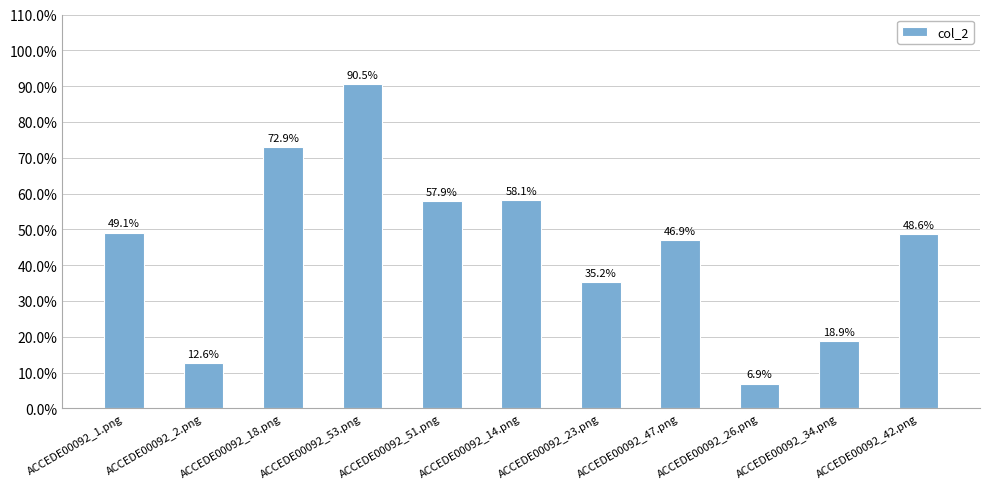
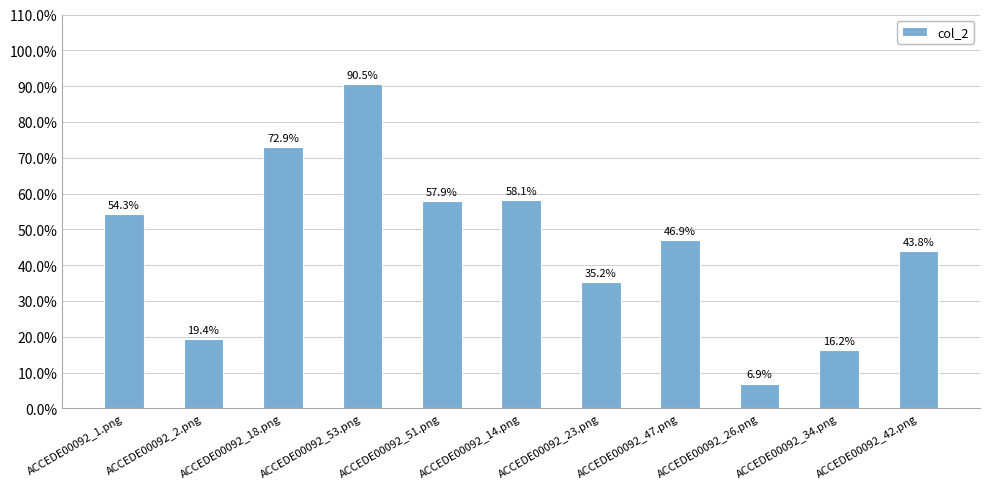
  {
-   "ACCEDE00092_1.png": "49.1%",
-   "ACCEDE00092_2.png": "12.6%",
+   "ACCEDE00092_1.png": "54.3%",
+   "ACCEDE00092_2.png": "19.4%",
    "ACCEDE00092_18.png": "72.9%",
    "ACCEDE00092_53.png": "90.5%",
    "ACCEDE00092_51.png": "57.9%",
    "ACCEDE00092_14.png": "58.1%",
    "ACCEDE00092_23.png": "35.2%",
    "ACCEDE00092_47.png": "46.9%",
    "ACCEDE00092_26.png": "6.9%",
-   "ACCEDE00092_34.png": "18.9%",
-   "ACCEDE00092_42.png": "48.6%"
+   "ACCEDE00092_34.png": "16.2%",
+   "ACCEDE00092_42.png": "43.8%"
  }
